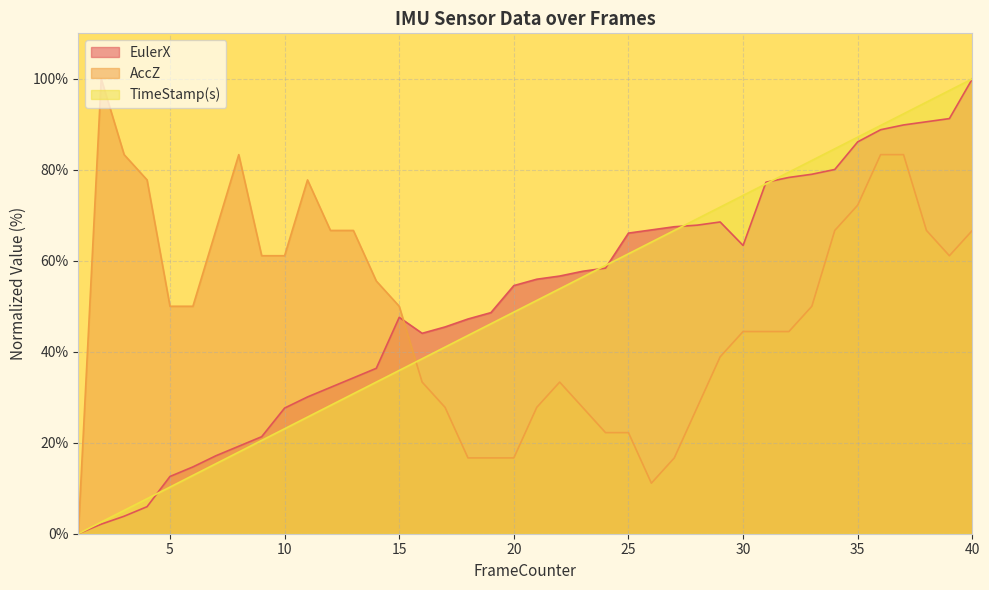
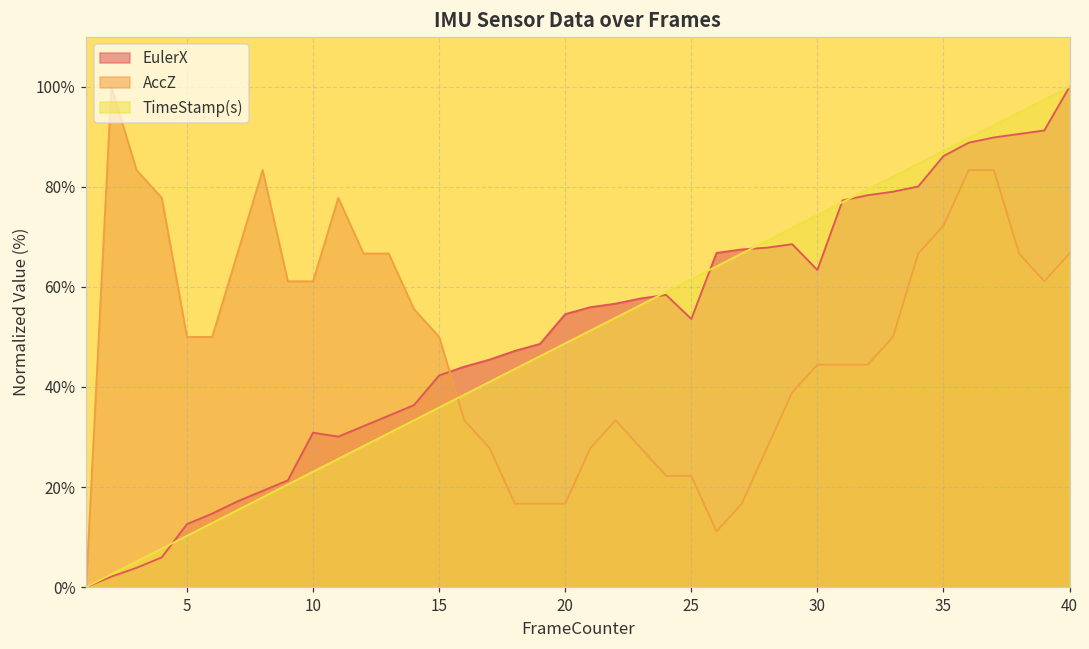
  {
    "EulerX": {
      "5": "13%",
-     "10": "28%",
-     "15": "48%",
+     "10": "31%",
+     "15": "42%",
      "20": "55%",
-     "25": "66%",
+     "25": "54%",
      "30": "63%",
      "35": "86%"
    }
  }
